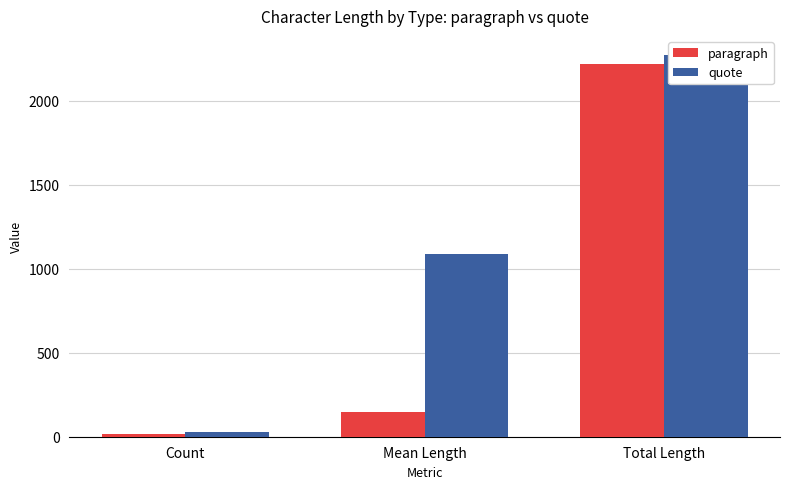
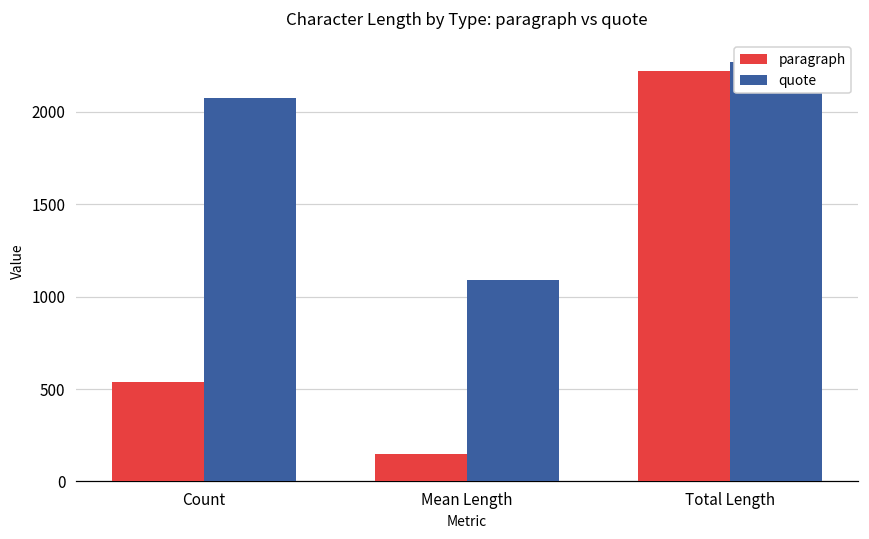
  {
    "paragraph": {
-     "Count": 10,
+     "Count": 540,
      "Mean Length": 150,
      "Total Length": 2220
    },
    "quote": {
-     "Count": 30,
+     "Count": 2070,
      "Mean Length": 1090
    }
  }
